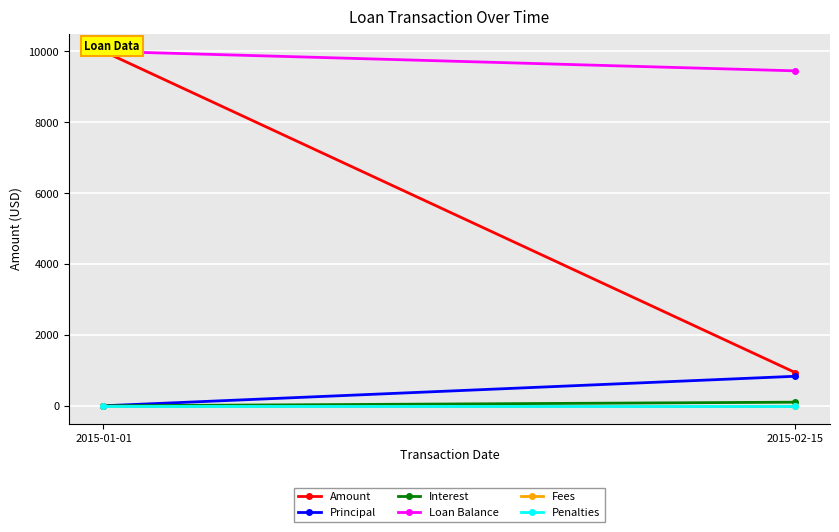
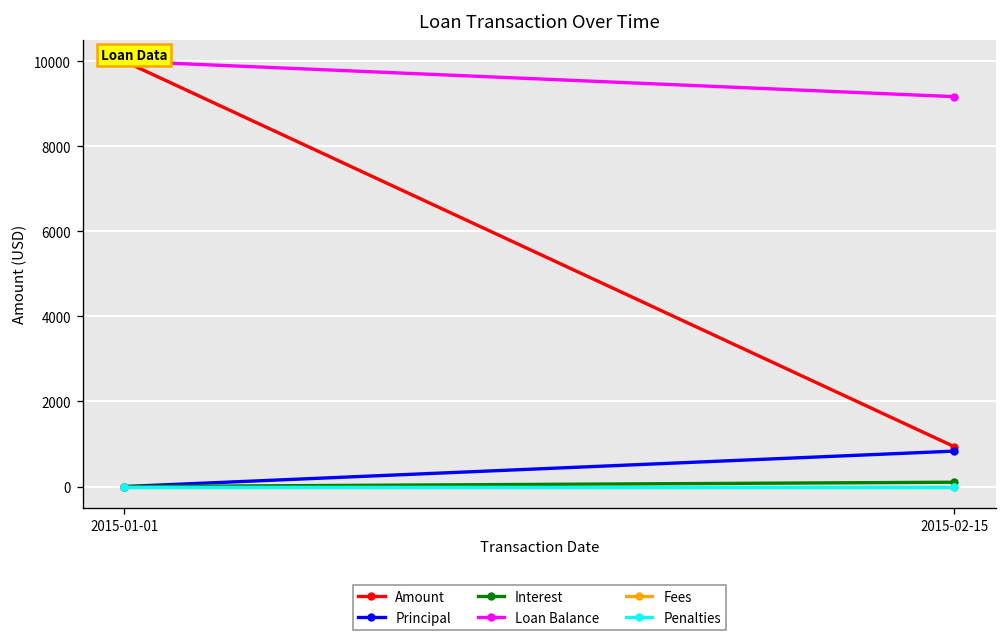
  {
    "Amount": {
      "2015-02-15": 900
    },
    "Principal": {
      "2015-02-15": 800
    },
    "Interest": {
      "2015-02-15": 100
    },
    "Loan Balance": {
-     "2015-02-15": 9400
+     "2015-02-15": 9200
    },
    "Penalties": {
      "2015-02-15": 0
    }
  }
